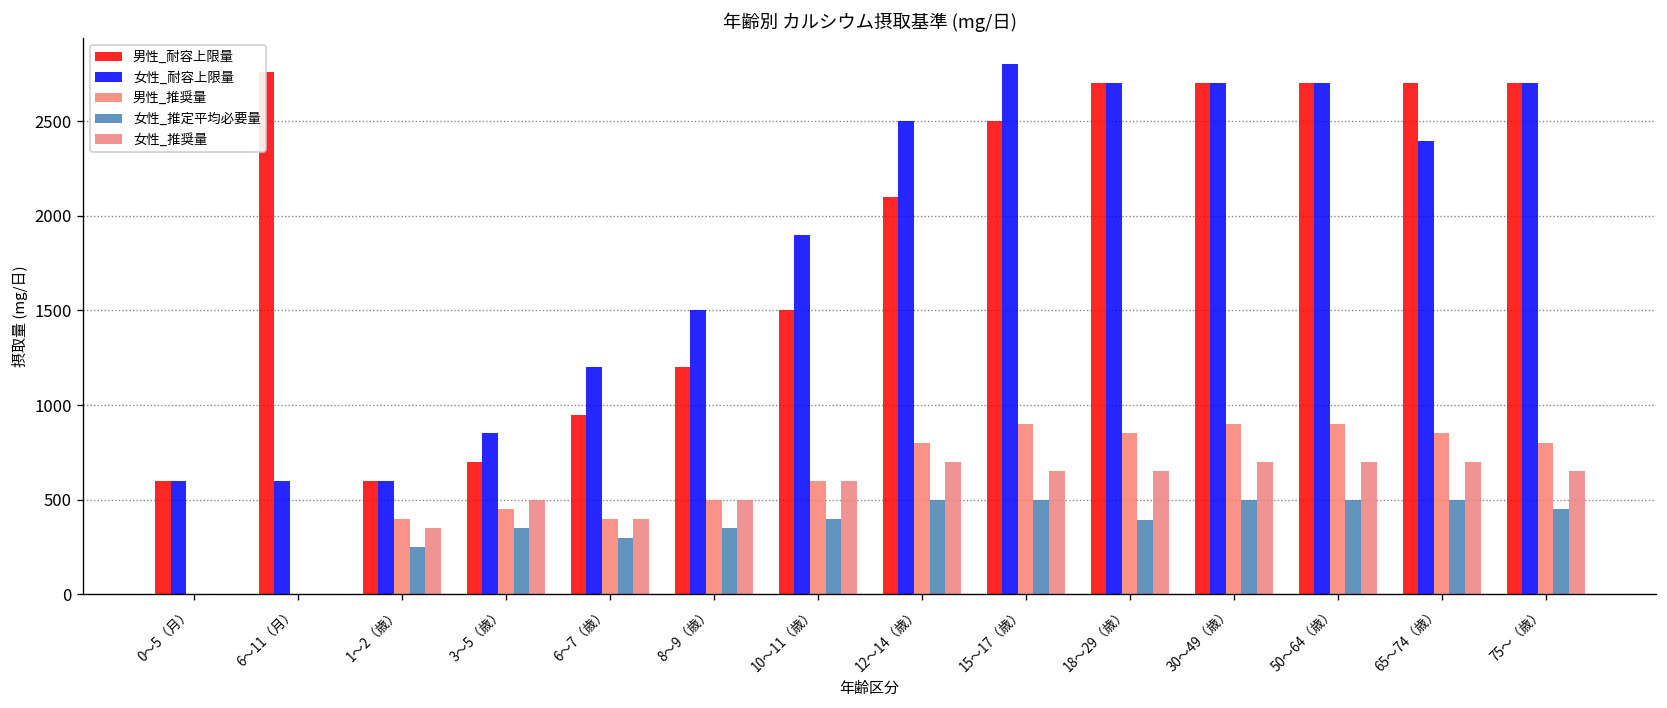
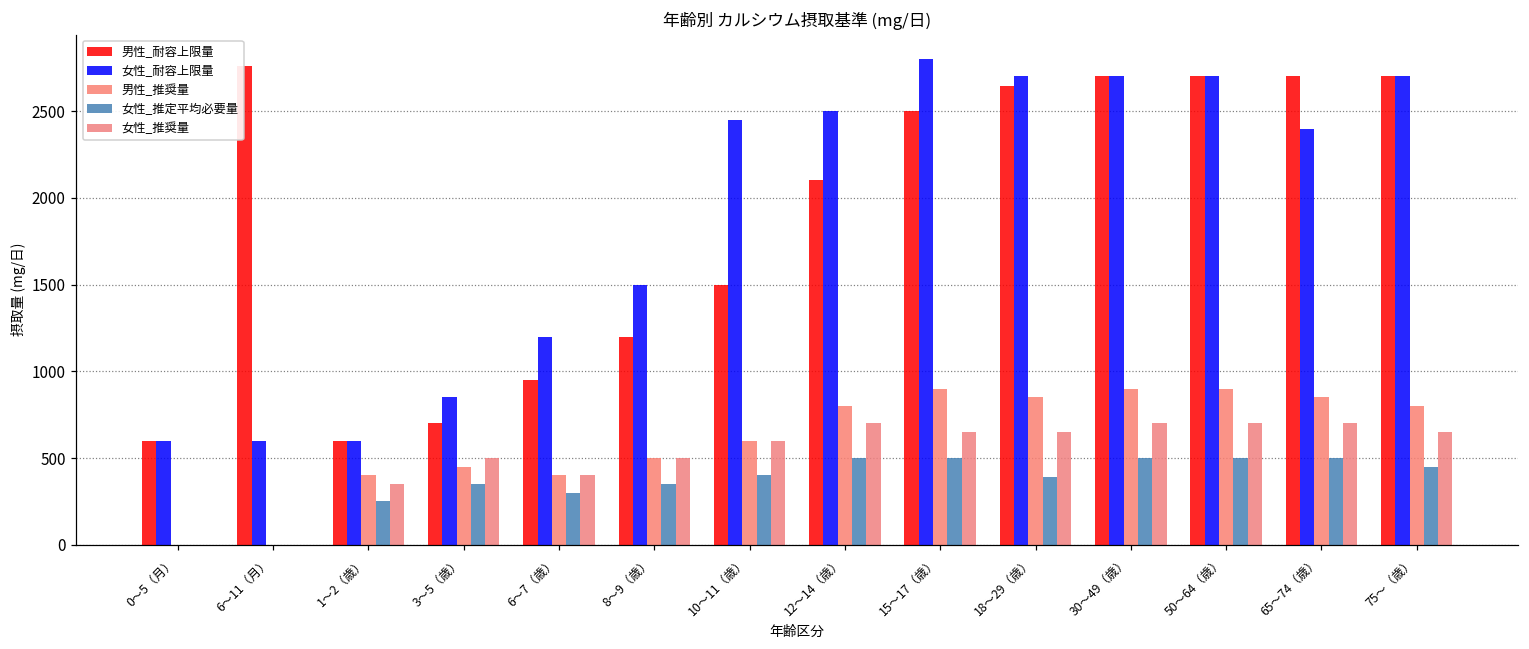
  {
    "男性_耐容上限量": {
      "0〜5（月）": 600,
      "6〜11（月）": 2760,
      "1〜2（歳）": 600,
      "3〜5（歳）": 700,
      "6〜7（歳）": 950,
      "8〜9（歳）": 1200,
      "10〜11（歳）": 1500,
      "12〜14（歳）": 2100,
      "15〜17（歳）": 2500,
-     "18〜29（歳）": 2700,
+     "18〜29（歳）": 2640,
      "30〜49（歳）": 2700,
      "50〜64（歳）": 2700,
      "65〜74（歳）": 2700,
      "75〜（歳）": 2700
    },
    "女性_耐容上限量": {
      "0〜5（月）": 600,
      "6〜11（月）": 600,
      "1〜2（歳）": 600,
      "3〜5（歳）": 850,
      "6〜7（歳）": 1200,
      "8〜9（歳）": 1500,
-     "10〜11（歳）": 1900,
+     "10〜11（歳）": 2450,
      "12〜14（歳）": 2500,
      "15〜17（歳）": 2800,
      "18〜29（歳）": 2700,
      "30〜49（歳）": 2700,
      "50〜64（歳）": 2700,
      "65〜74（歳）": 2400,
      "75〜（歳）": 2700
    },
    "女性_推定平均必要量": {
      "0〜5（月）": 0,
      "6〜11（月）": 0,
      "1〜2（歳）": 250,
      "3〜5（歳）": 350,
      "6〜7（歳）": 300,
      "8〜9（歳）": 350,
      "10〜11（歳）": 400,
      "12〜14（歳）": 500,
      "15〜17（歳）": 500,
      "18〜29（歳）": 390,
      "30〜49（歳）": 500,
      "50〜64（歳）": 500,
      "65〜74（歳）": 500,
      "75〜（歳）": 450
    }
  }
